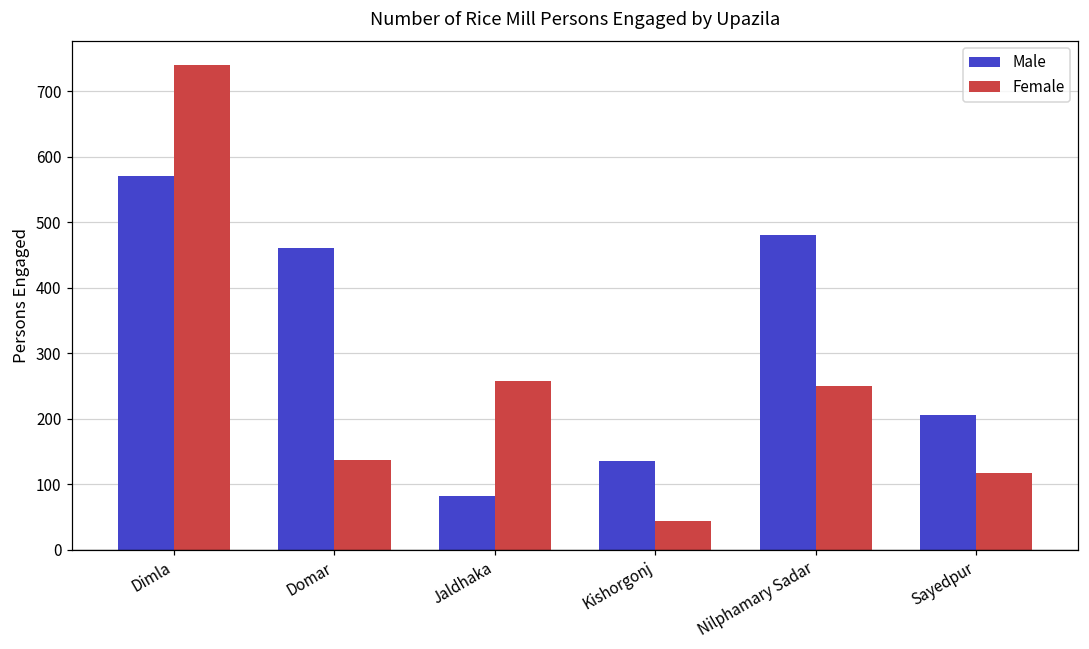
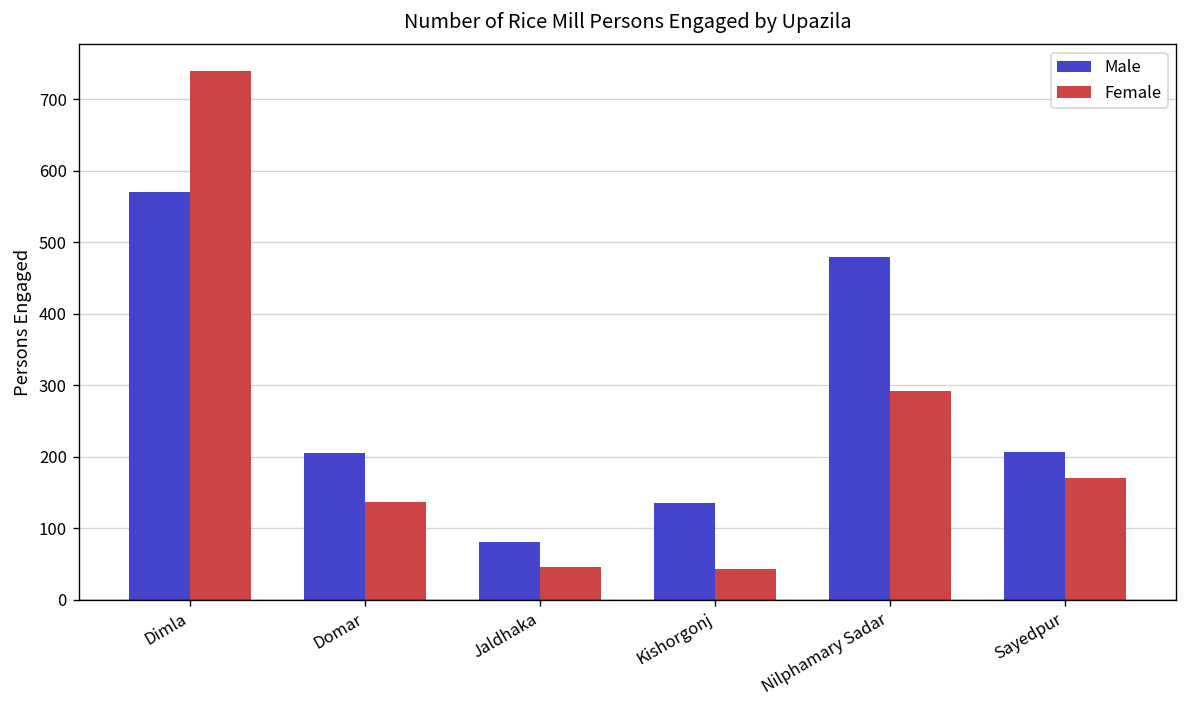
  {
    "Male": {
      "Dimla": 570,
-     "Domar": 460,
+     "Domar": 210,
      "Jaldhaka": 80,
      "Kishorgonj": 140,
      "Nilphamary Sadar": 480,
      "Sayedpur": 210
    },
    "Female": {
      "Dimla": 740,
      "Domar": 140,
-     "Jaldhaka": 260,
+     "Jaldhaka": 50,
      "Kishorgonj": 40,
-     "Nilphamary Sadar": 250,
-     "Sayedpur": 120
+     "Nilphamary Sadar": 290,
+     "Sayedpur": 170
    }
  }
